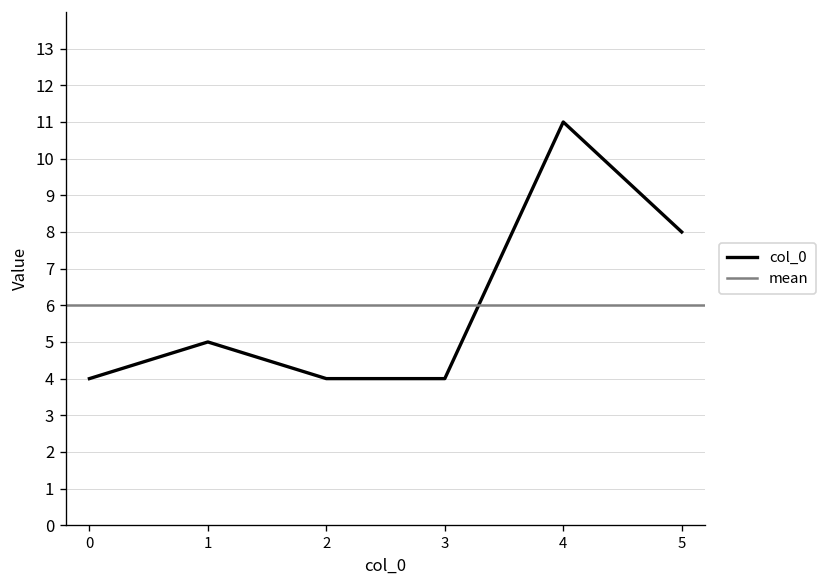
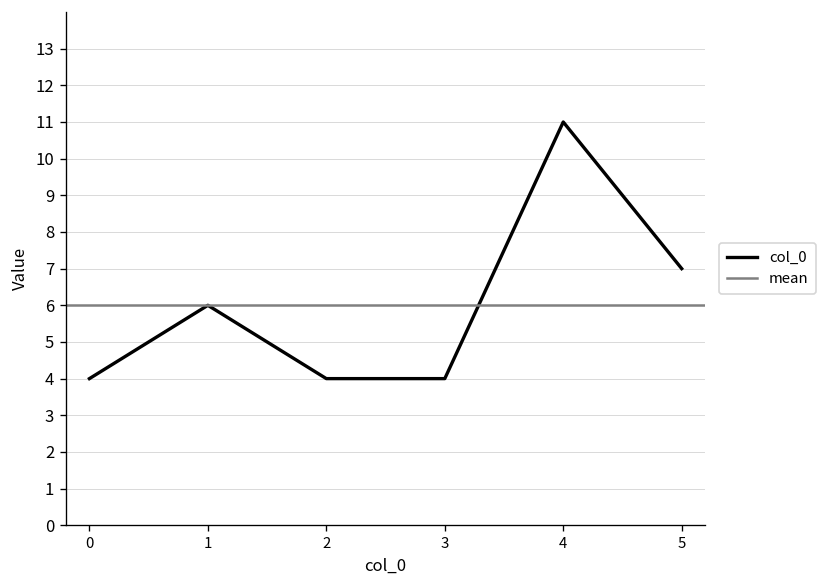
  {
    "0": 4,
-   "1": 5,
+   "1": 6,
    "2": 4,
    "3": 4,
    "4": 11,
-   "5": 8
+   "5": 7
  }
